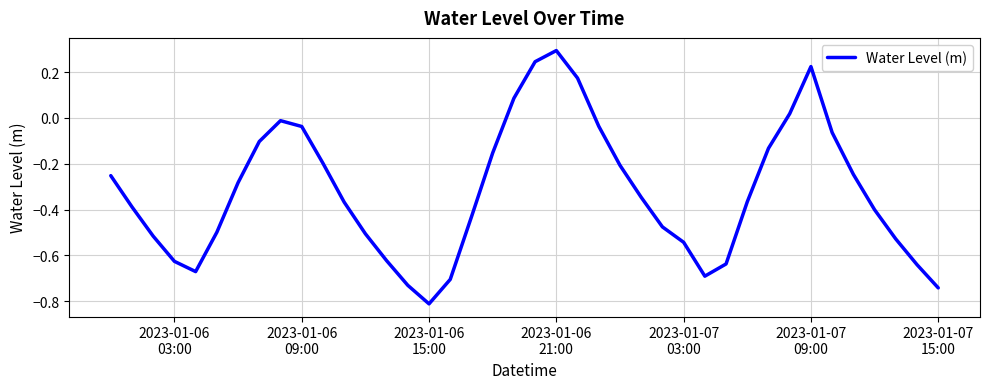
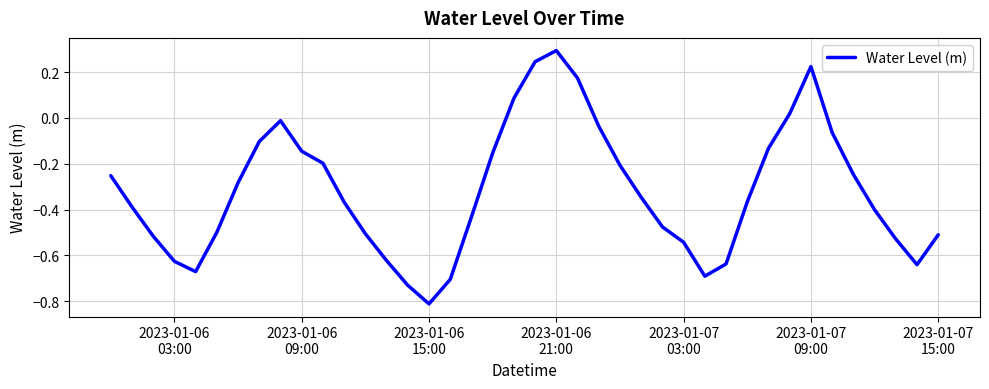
  {
    "2023-01-06 03:00": -0.63,
-   "2023-01-06 09:00": -0.04,
+   "2023-01-06 09:00": -0.15,
    "2023-01-06 15:00": -0.81,
    "2023-01-06 21:00": 0.29,
    "2023-01-07 03:00": -0.54,
    "2023-01-07 09:00": 0.22,
-   "2023-01-07 15:00": -0.74
+   "2023-01-07 15:00": -0.51
  }
